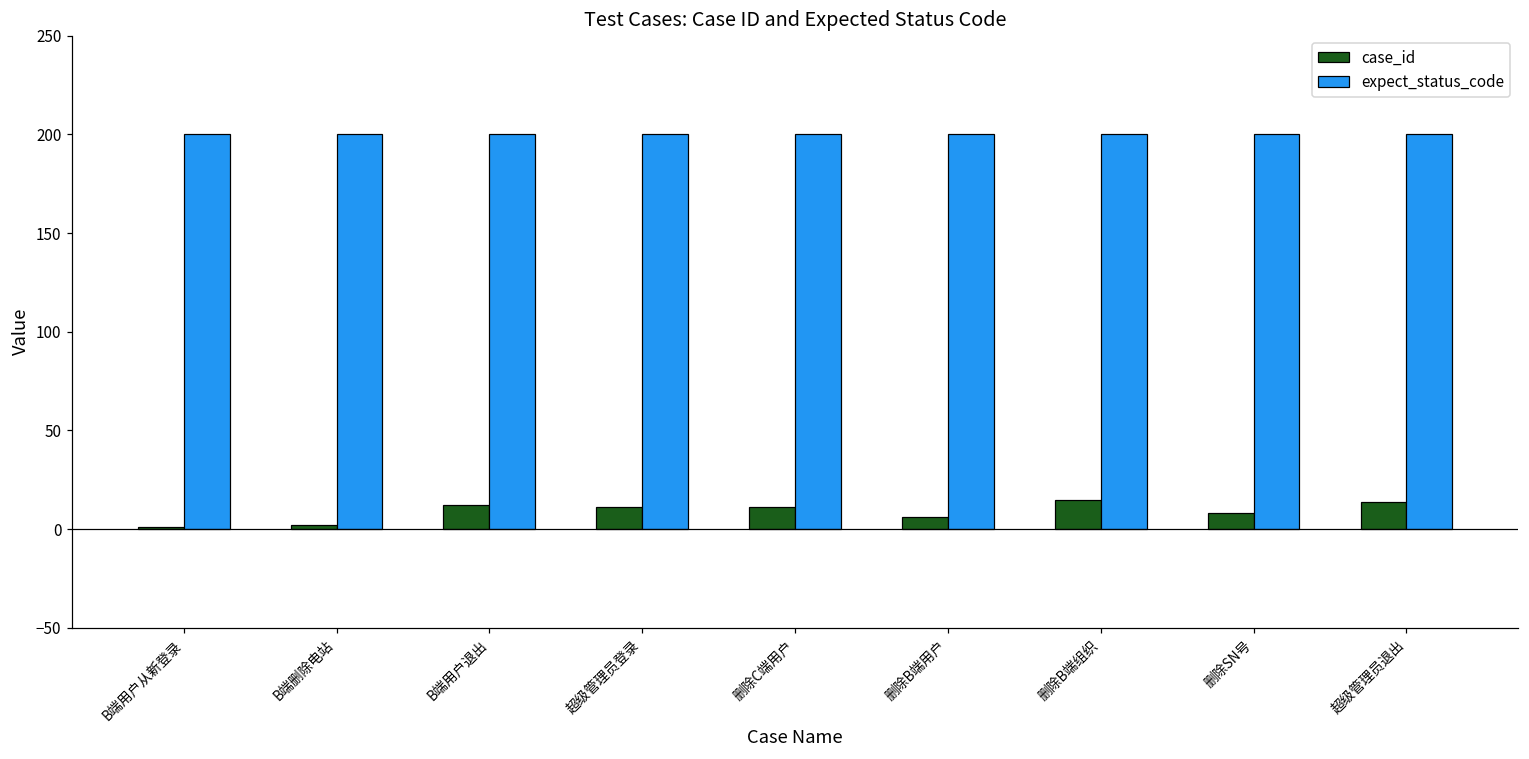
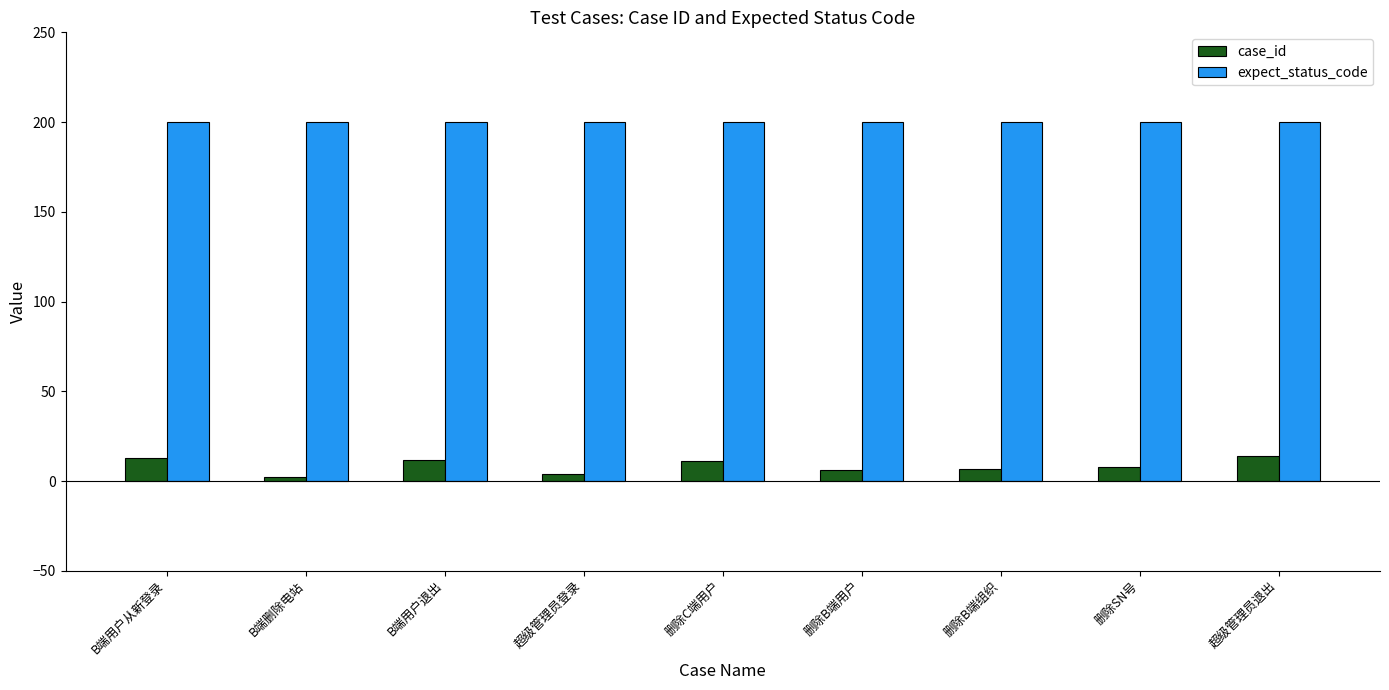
  {
    "case_id": {
-     "B端用户从新登录": 1,
+     "B端用户从新登录": 13,
      "B端删除电站": 2,
      "B端用户退出": 12,
-     "超级管理员登录": 11,
+     "超级管理员登录": 4,
      "删除C端用户": 11,
      "删除B端用户": 6,
-     "删除B端组织": 15,
+     "删除B端组织": 7,
      "删除SN号": 8,
      "超级管理员退出": 14
    },
    "expect_status_code": {
      "B端用户从新登录": 200,
      "B端删除电站": 200,
      "B端用户退出": 200,
      "超级管理员登录": 200,
      "删除C端用户": 200,
      "删除B端用户": 200,
      "删除B端组织": 200,
      "删除SN号": 200,
      "超级管理员退出": 200
    }
  }
